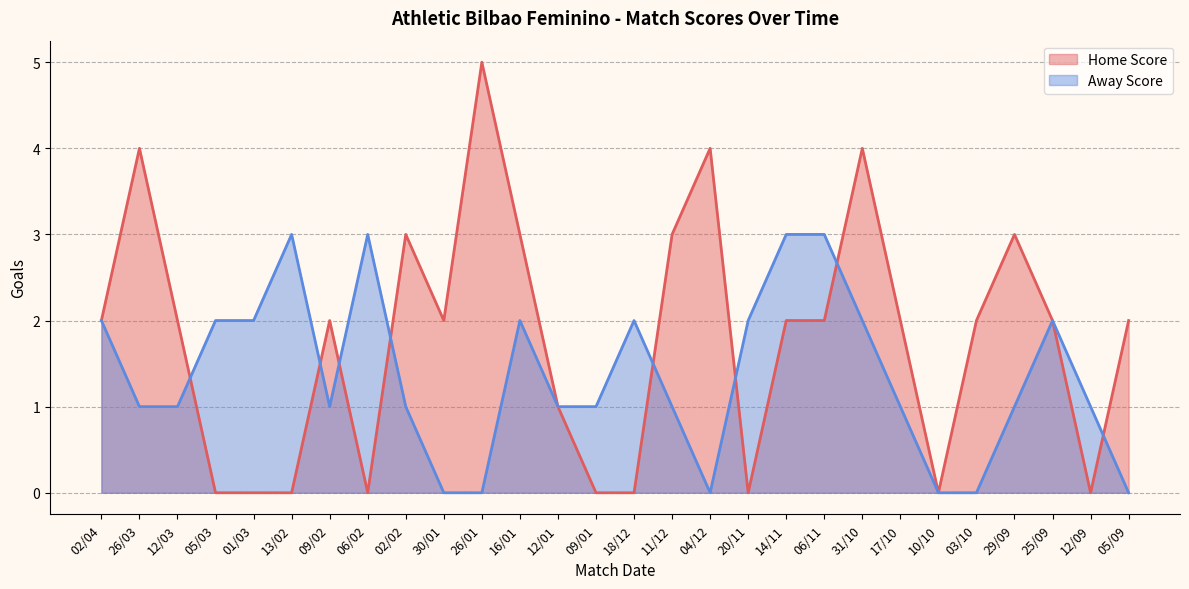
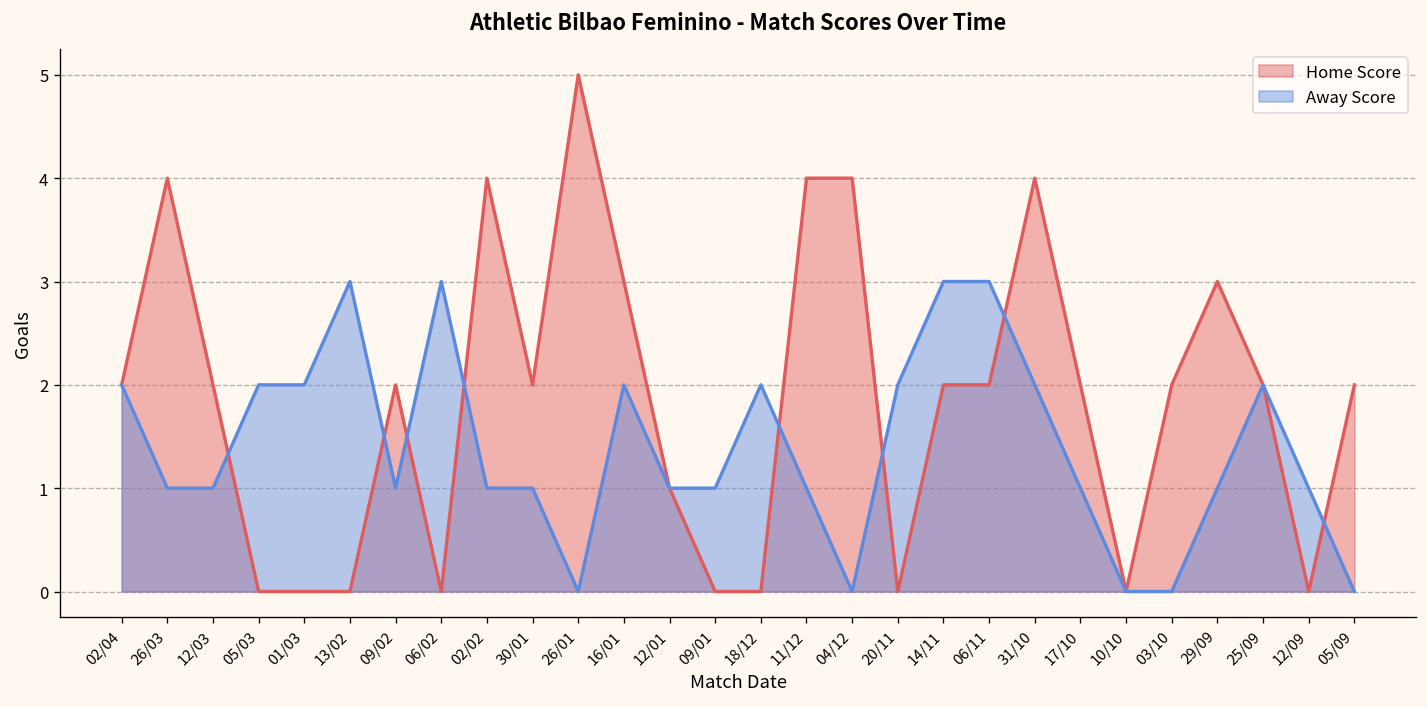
  {
    "Home Score": {
      "26/03": 4,
      "12/03": 2,
      "05/03": 0,
      "01/03": 0,
      "13/02": 0,
      "09/02": 2,
      "06/02": 0,
-     "02/02": 3,
+     "02/02": 4,
      "30/01": 2,
      "26/01": 5,
      "16/01": 3,
      "09/01": 0,
      "18/12": 0,
-     "11/12": 3,
+     "11/12": 4,
      "04/12": 4,
      "20/11": 0,
      "14/11": 2,
      "06/11": 2,
      "31/10": 4,
      "17/10": 2,
      "03/10": 2,
      "29/09": 3,
      "12/09": 0,
      "05/09": 2
    },
    "Away Score": {
      "26/03": 1,
      "12/03": 1,
      "05/03": 2,
      "01/03": 2,
      "13/02": 3,
      "09/02": 1,
      "06/02": 3,
      "02/02": 1,
-     "30/01": 0,
+     "30/01": 1,
      "26/01": 0,
      "16/01": 2,
      "09/01": 1,
      "18/12": 2,
      "11/12": 1,
      "04/12": 0,
      "20/11": 2,
      "14/11": 3,
      "06/11": 3,
      "31/10": 2,
      "17/10": 1,
      "03/10": 0,
      "29/09": 1,
      "12/09": 1,
      "05/09": 0
    }
  }
